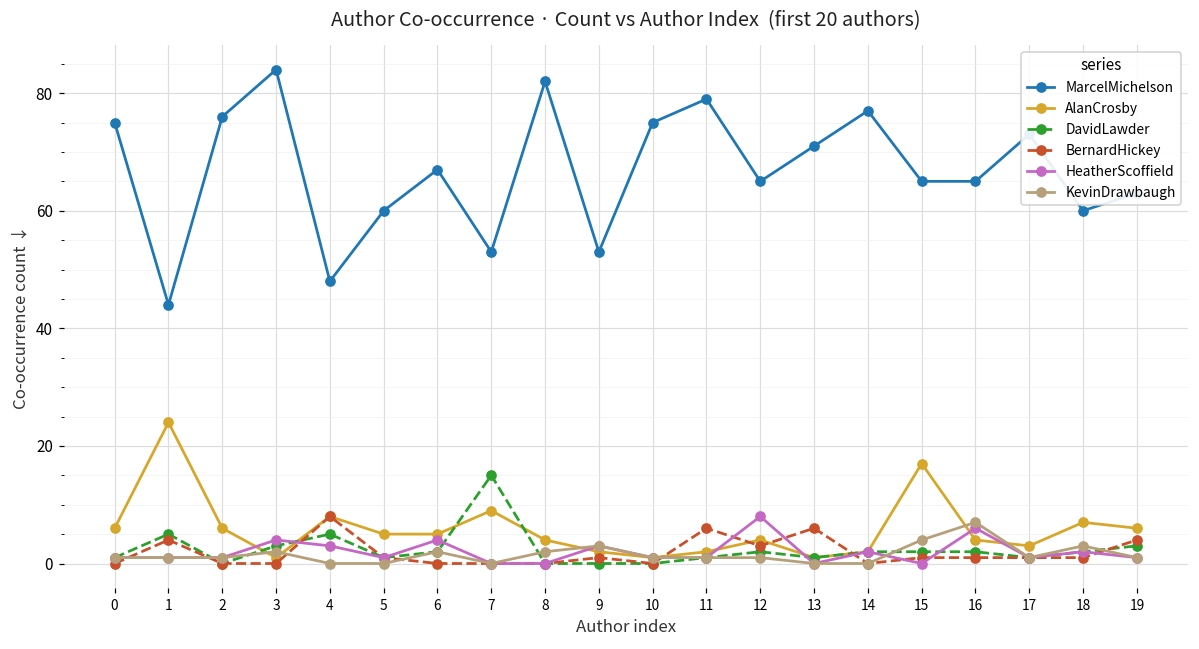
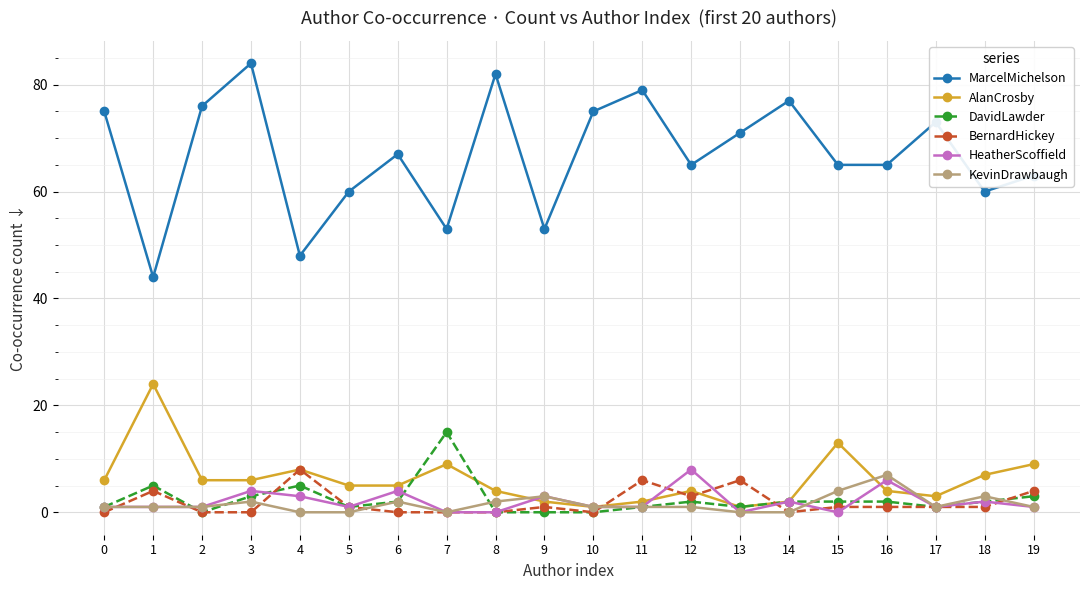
  {
    "MarcelMichelson": {
      "0": 75,
      "1": 44,
      "2": 76,
      "3": 84,
      "4": 48,
      "5": 60,
      "6": 67,
      "7": 53,
      "8": 82,
      "9": 53,
      "10": 75,
      "11": 79,
      "12": 65,
      "13": 71,
      "14": 77,
      "15": 65,
      "16": 65,
      "18": 60
    },
    "AlanCrosby": {
      "0": 6,
      "1": 24,
      "2": 6,
-     "3": 1,
+     "3": 6,
      "5": 5,
      "6": 5,
      "7": 9,
      "8": 4,
      "9": 2,
      "11": 2,
      "12": 4,
-     "15": 17,
+     "15": 13,
      "16": 4,
      "17": 3,
      "18": 7,
-     "19": 6
+     "19": 9
    },
    "DavidLawder": {
      "1": 5,
      "3": 3,
      "4": 5,
      "7": 15,
      "9": 0,
      "12": 2,
      "15": 2,
      "16": 2,
      "19": 3
    },
    "BernardHickey": {
      "0": 0,
      "1": 4,
      "3": 0,
      "6": 0,
      "9": 1,
      "11": 6,
      "12": 3,
      "13": 6,
      "15": 1,
      "16": 1,
      "18": 1,
      "19": 4
    },
    "HeatherScoffield": {
      "3": 4,
      "4": 3,
      "6": 4,
      "12": 8,
      "15": 0,
      "16": 6
    },
    "KevinDrawbaugh": {
      "3": 2,
      "4": 0,
      "5": 0,
      "8": 2,
      "12": 1,
      "15": 4,
      "16": 7,
      "18": 3
    }
  }
